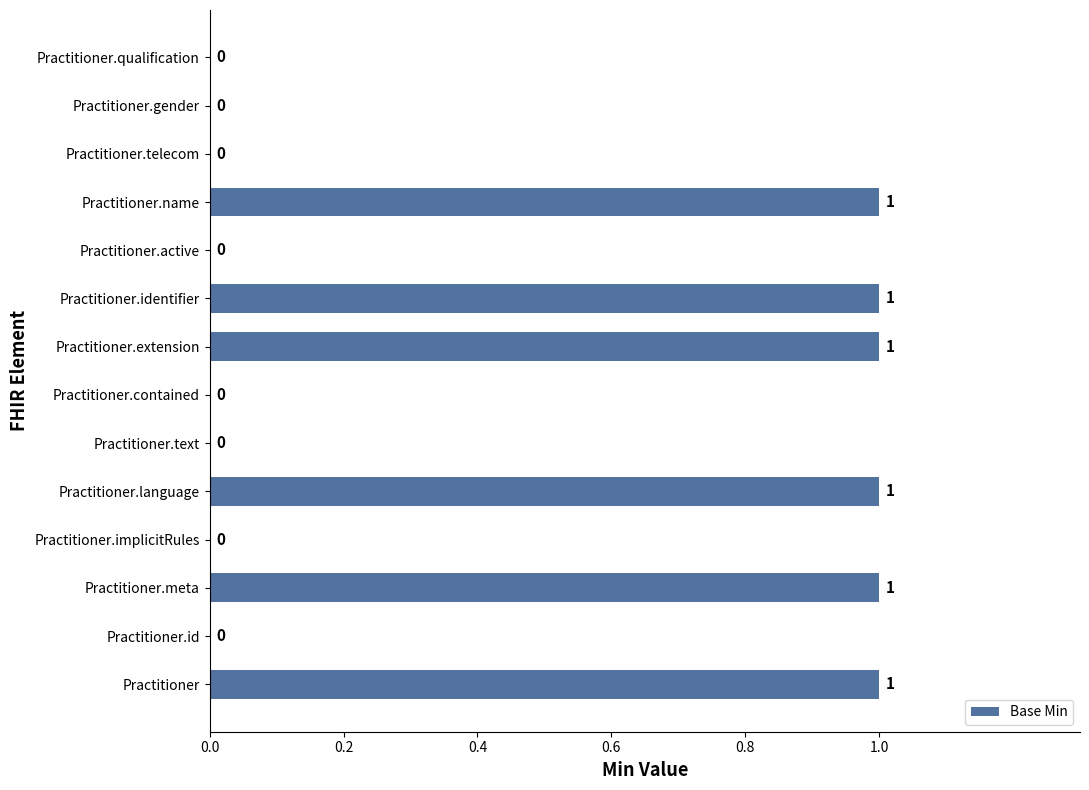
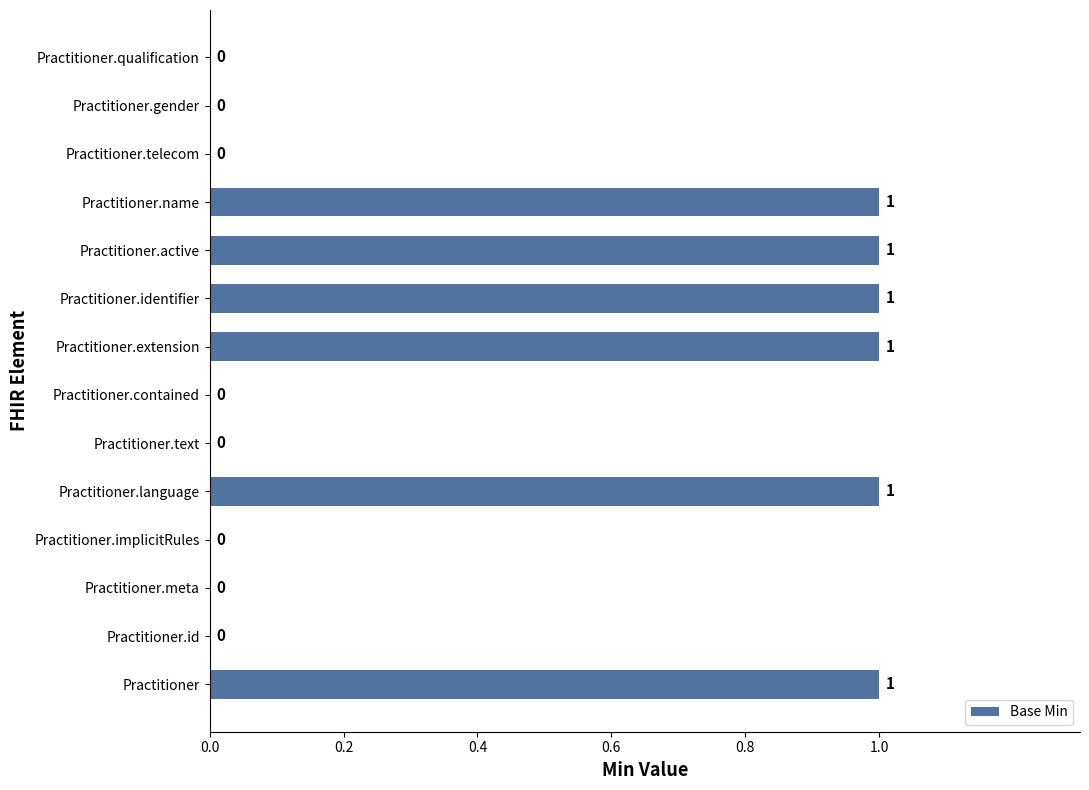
  {
    "Practitioner.qualification": 0,
    "Practitioner.gender": 0,
    "Practitioner.telecom": 0,
    "Practitioner.name": 1,
-   "Practitioner.active": 0,
+   "Practitioner.active": 1,
    "Practitioner.identifier": 1,
    "Practitioner.extension": 1,
    "Practitioner.contained": 0,
    "Practitioner.text": 0,
    "Practitioner.language": 1,
    "Practitioner.implicitRules": 0,
-   "Practitioner.meta": 1,
+   "Practitioner.meta": 0,
    "Practitioner.id": 0,
    "Practitioner": 1
  }
